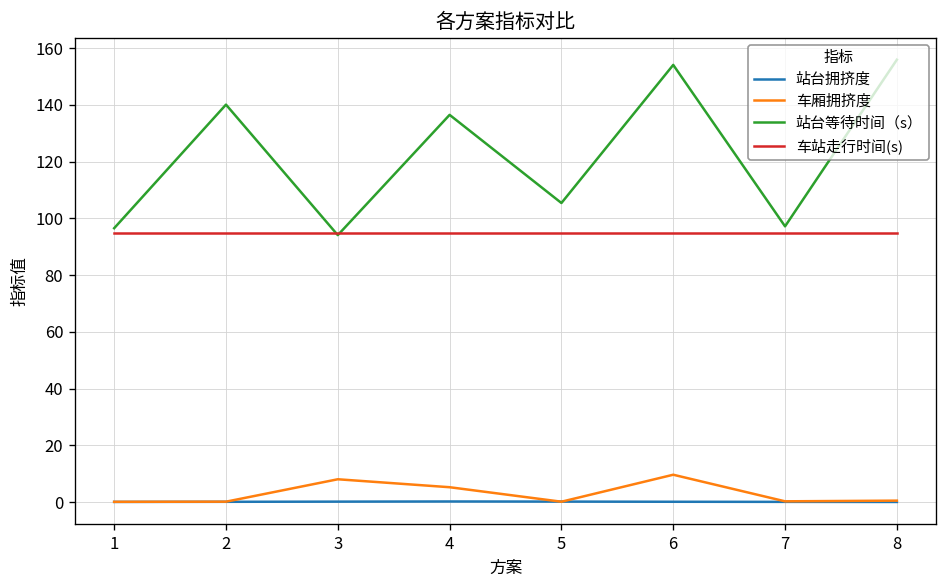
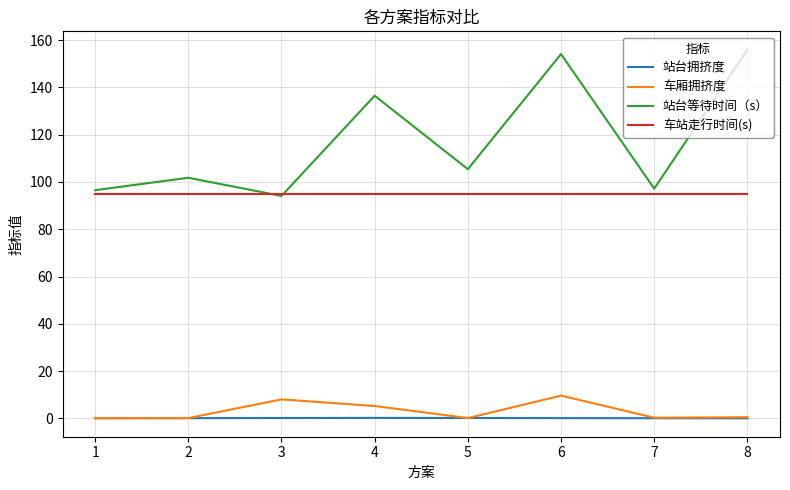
  {
    "站台拥挤度": {
      "3": 0,
      "4": 0,
      "6": 0
    },
    "车厢拥挤度": {
      "3": 8,
      "4": 5,
      "6": 10
    },
    "站台等待时间（s）": {
      "1": 97,
-     "2": 140,
+     "2": 102,
      "4": 136,
      "5": 105,
      "6": 154,
      "7": 97
    },
    "车站走行时间(s)": {
      "1": 95,
      "2": 95,
      "4": 95,
      "5": 95,
      "6": 95,
      "7": 95,
      "8": 95
    }
  }
